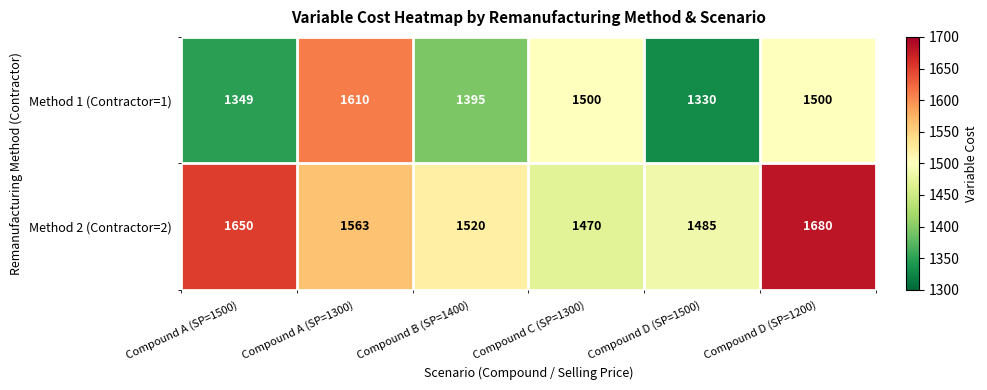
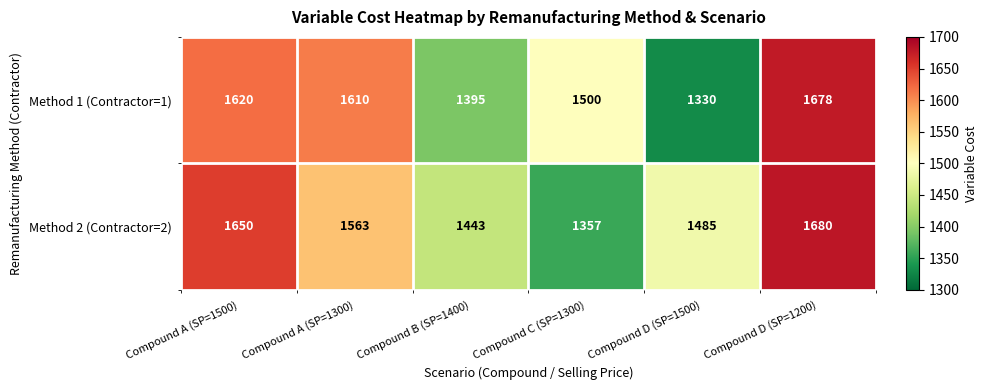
  {
    "Method 1 (Contractor=1)": {
-     "Compound A (SP=1500)": 1349,
+     "Compound A (SP=1500)": 1620,
      "Compound A (SP=1300)": 1610,
      "Compound B (SP=1400)": 1395,
      "Compound C (SP=1300)": 1500,
      "Compound D (SP=1500)": 1330,
-     "Compound D (SP=1200)": 1500
+     "Compound D (SP=1200)": 1678
    },
    "Method 2 (Contractor=2)": {
      "Compound A (SP=1500)": 1650,
      "Compound A (SP=1300)": 1563,
-     "Compound B (SP=1400)": 1520,
-     "Compound C (SP=1300)": 1470,
+     "Compound B (SP=1400)": 1443,
+     "Compound C (SP=1300)": 1357,
      "Compound D (SP=1500)": 1485,
      "Compound D (SP=1200)": 1680
    }
  }
